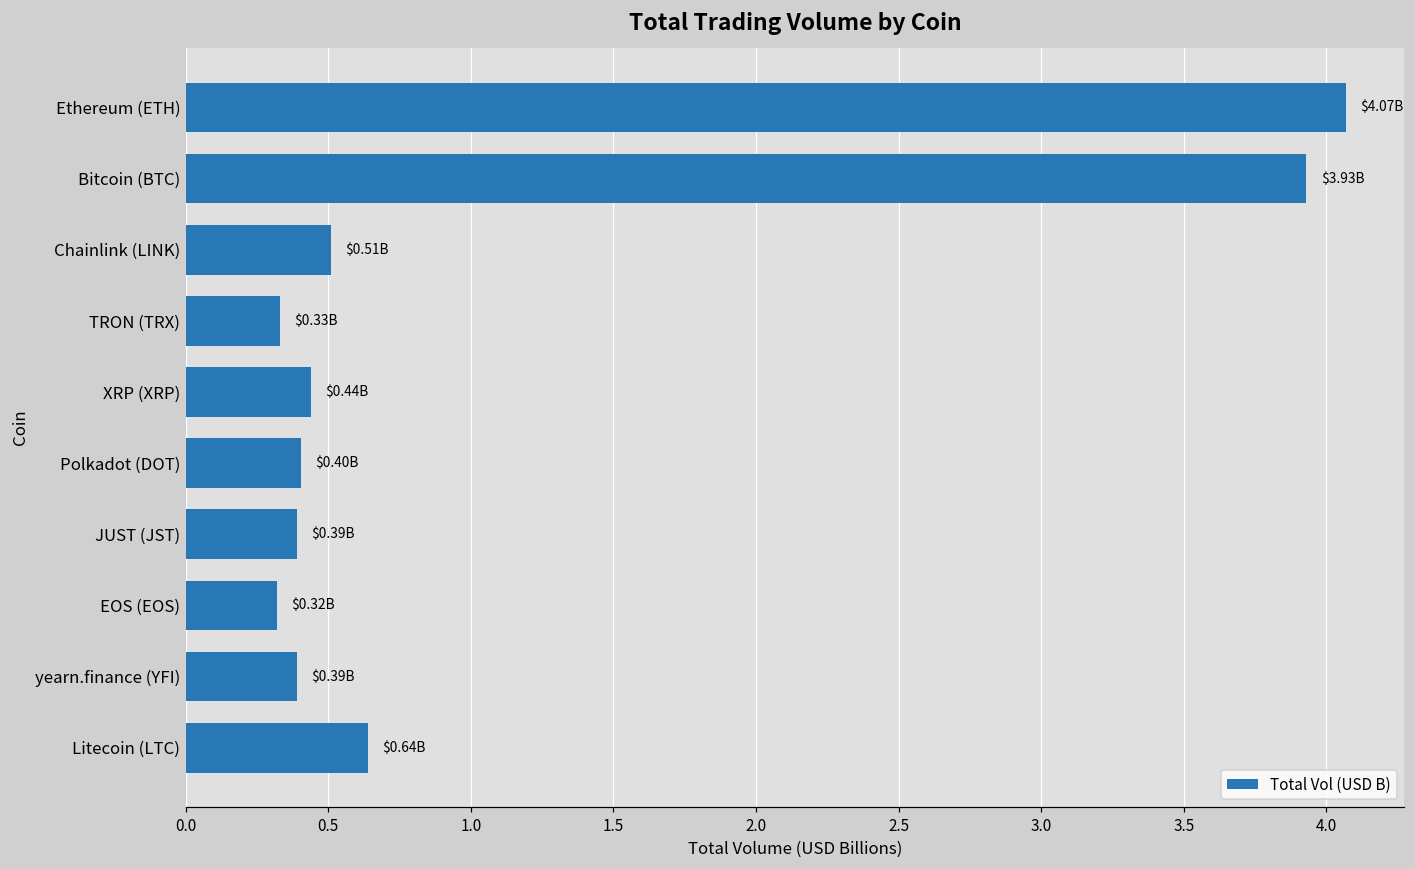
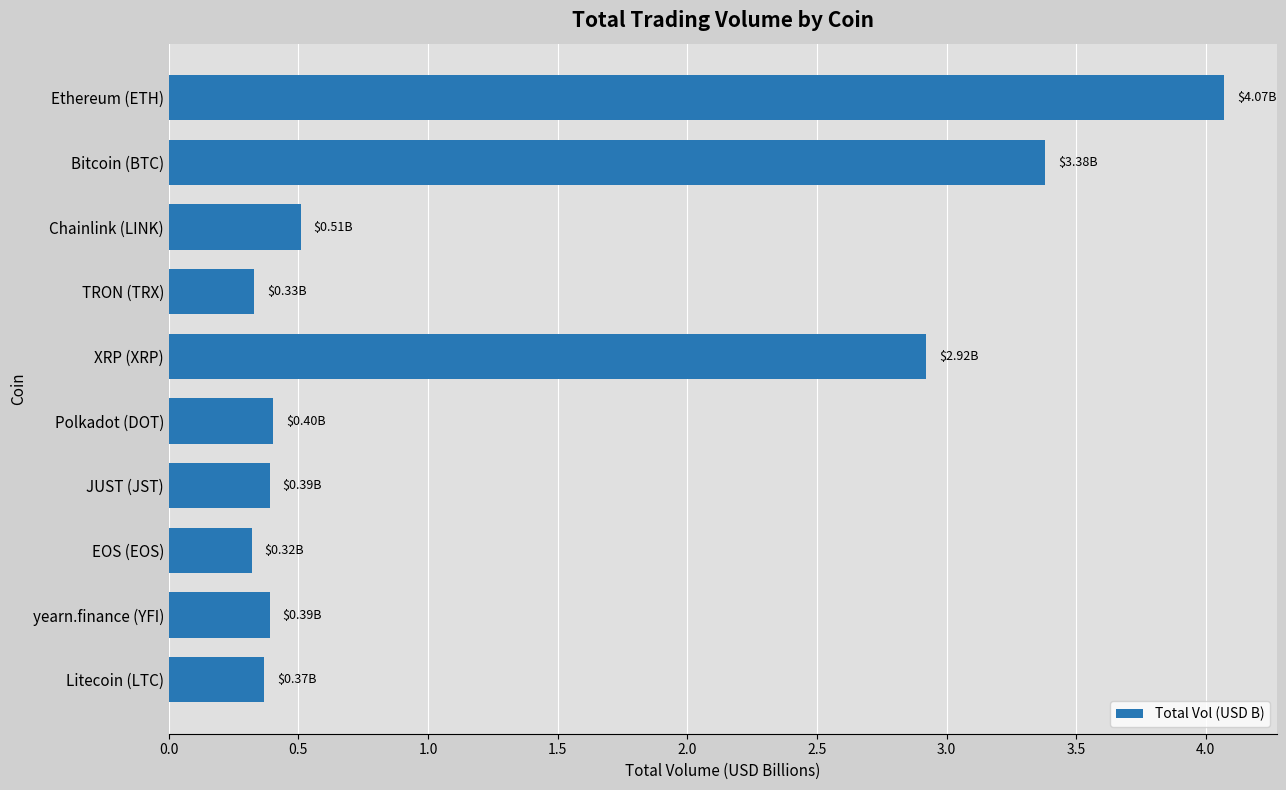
  {
    "Ethereum (ETH)": "$4.07B",
-   "Bitcoin (BTC)": "$3.93B",
+   "Bitcoin (BTC)": "$3.38B",
    "Chainlink (LINK)": "$0.51B",
    "TRON (TRX)": "$0.33B",
-   "XRP (XRP)": "$0.44B",
+   "XRP (XRP)": "$2.92B",
    "Polkadot (DOT)": "$0.40B",
    "JUST (JST)": "$0.39B",
    "EOS (EOS)": "$0.32B",
    "yearn.finance (YFI)": "$0.39B",
-   "Litecoin (LTC)": "$0.64B"
+   "Litecoin (LTC)": "$0.37B"
  }
